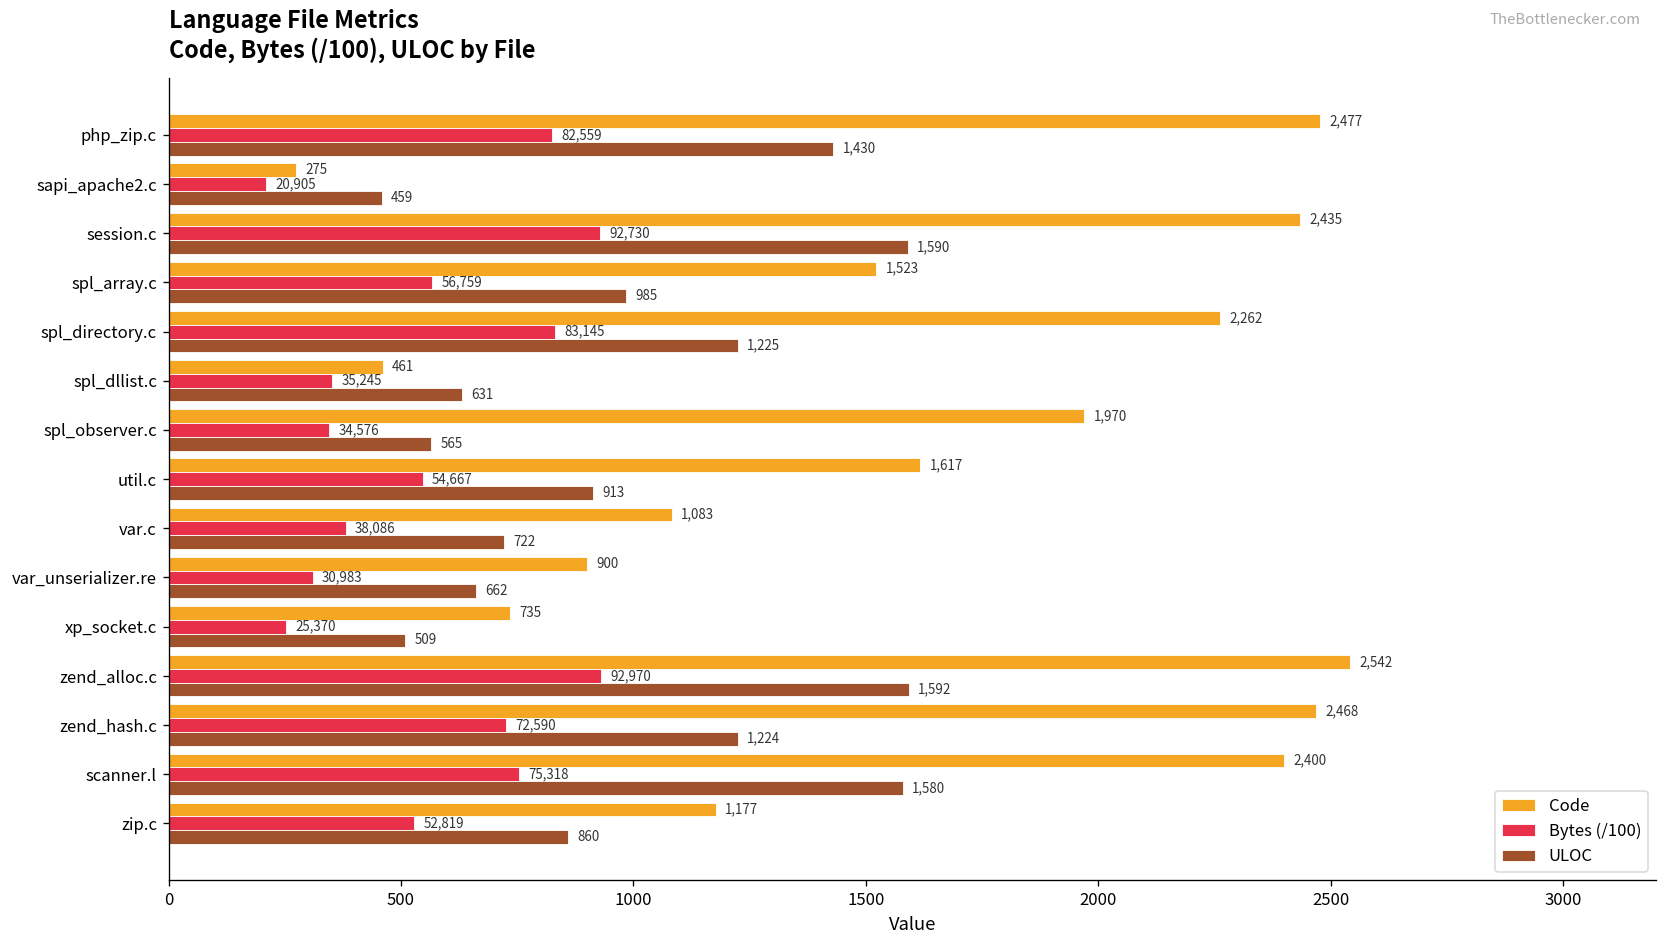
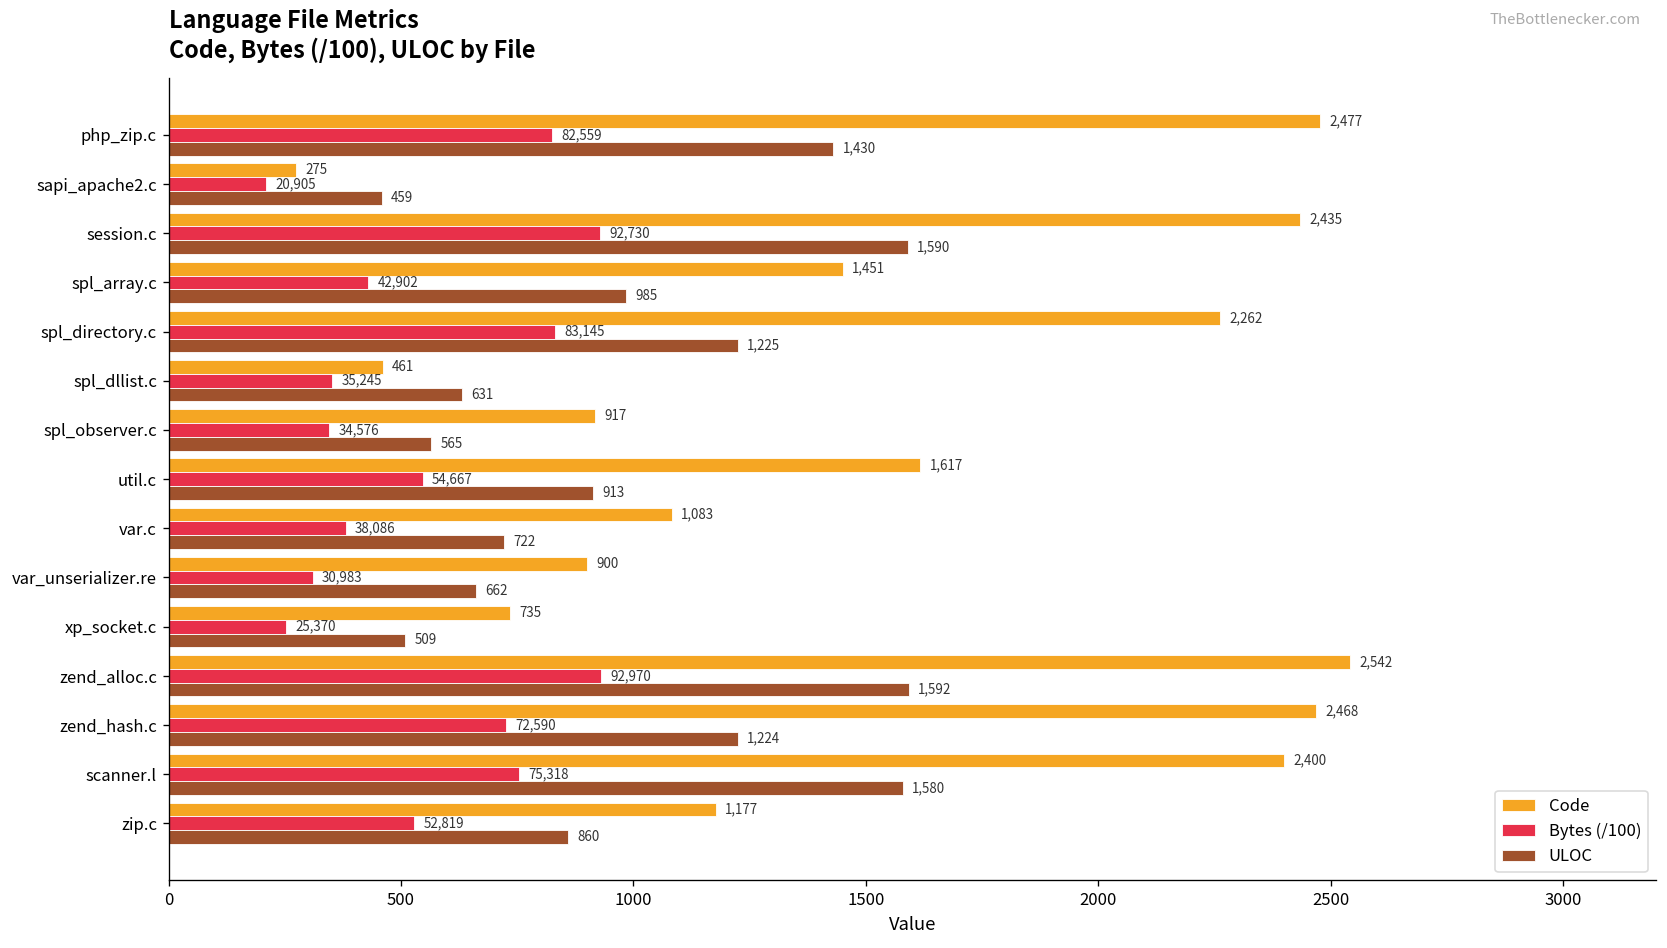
  {
    "Code": {
      "php_zip.c": "2,477",
      "sapi_apache2.c": "275",
      "session.c": "2,435",
-     "spl_array.c": "1,523",
+     "spl_array.c": "1,451",
      "spl_directory.c": "2,262",
      "spl_dllist.c": "461",
-     "spl_observer.c": "1,970",
+     "spl_observer.c": "917",
      "util.c": "1,617",
      "var.c": "1,083",
      "var_unserializer.re": "900",
      "xp_socket.c": "735",
      "zend_alloc.c": "2,542",
      "zend_hash.c": "2,468",
      "scanner.l": "2,400",
      "zip.c": "1,177"
    },
    "Bytes (/100)": {
-     "spl_array.c": "56,759"
+     "spl_array.c": "42,902"
    },
    "ULOC": {
      "php_zip.c": "1,430",
      "sapi_apache2.c": "459",
      "session.c": "1,590",
      "spl_array.c": "985",
      "spl_directory.c": "1,225",
      "spl_dllist.c": "631",
      "spl_observer.c": "565",
      "util.c": "913",
      "var.c": "722",
      "var_unserializer.re": "662",
      "xp_socket.c": "509",
      "zend_alloc.c": "1,592",
      "zend_hash.c": "1,224",
      "scanner.l": "1,580",
      "zip.c": "860"
    }
  }
